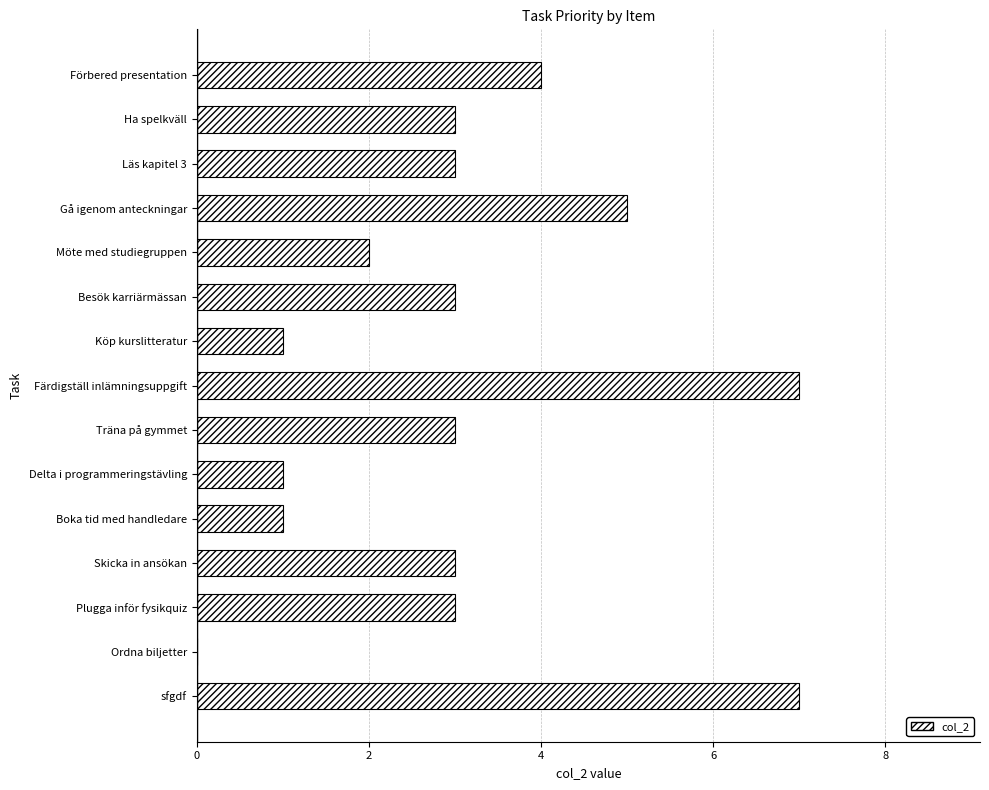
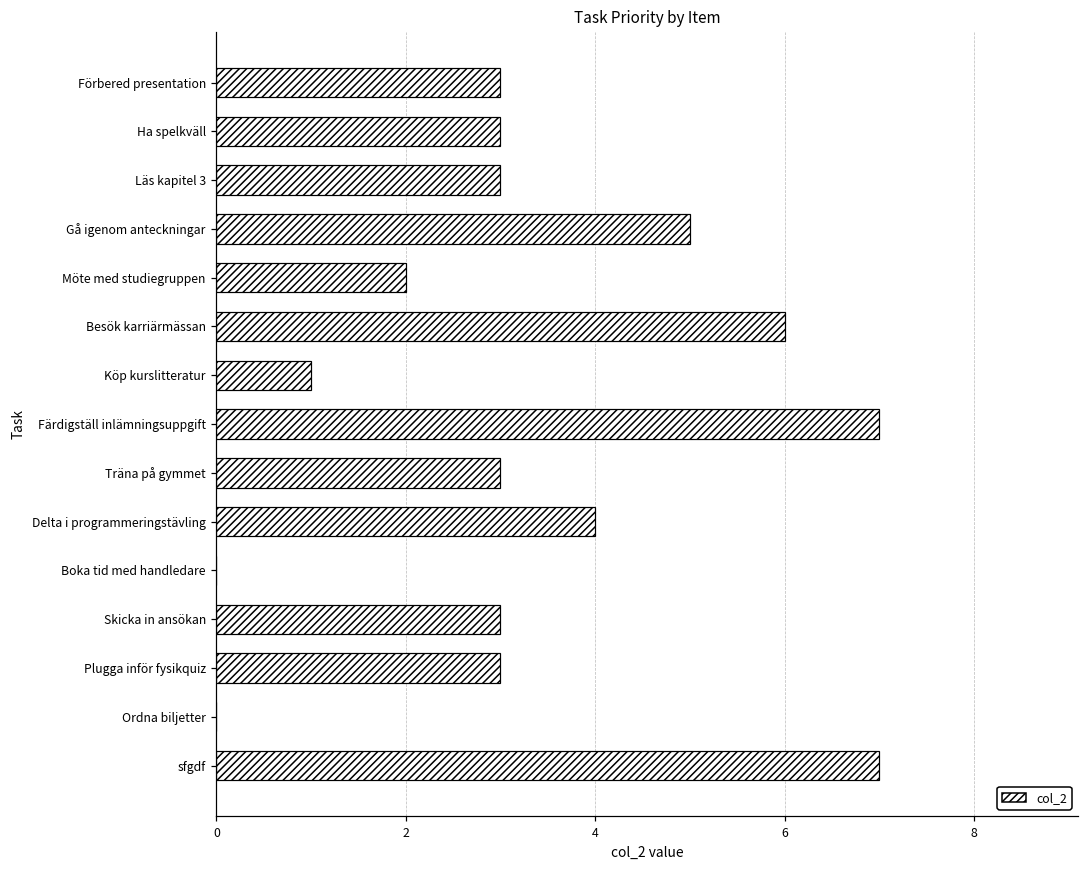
  {
-   "Förbered presentation": 4,
+   "Förbered presentation": 3,
    "Ha spelkväll": 3,
    "Läs kapitel 3": 3,
    "Gå igenom anteckningar": 5,
    "Möte med studiegruppen": 2,
-   "Besök karriärmässan": 3,
+   "Besök karriärmässan": 6,
    "Köp kurslitteratur": 1,
    "Färdigställ inlämningsuppgift": 7,
    "Träna på gymmet": 3,
-   "Delta i programmeringstävling": 1,
-   "Boka tid med handledare": 1,
+   "Delta i programmeringstävling": 4,
+   "Boka tid med handledare": 0,
    "Skicka in ansökan": 3,
    "Plugga inför fysikquiz": 3,
    "Ordna biljetter": 0,
    "sfgdf": 7
  }
